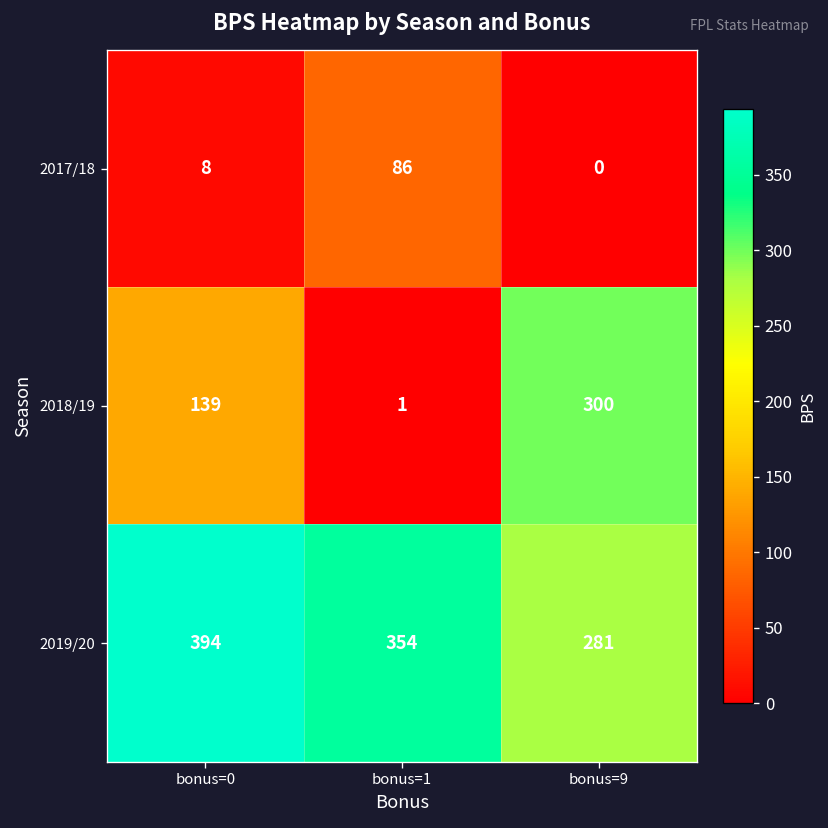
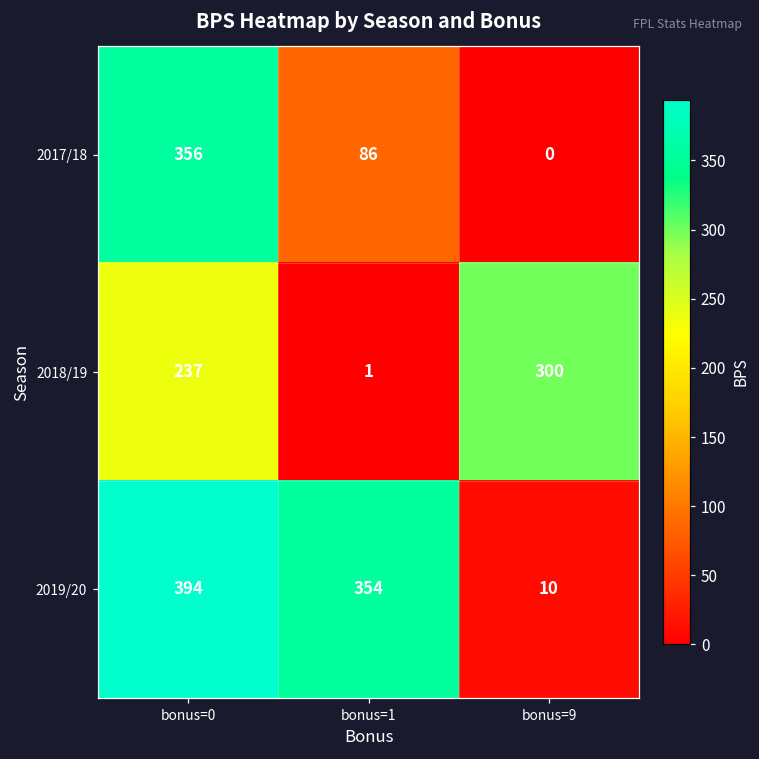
  {
    "2017/18": {
-     "bonus=0": 8,
+     "bonus=0": 356,
      "bonus=1": 86,
      "bonus=9": 0
    },
    "2018/19": {
-     "bonus=0": 139,
+     "bonus=0": 237,
      "bonus=1": 1,
      "bonus=9": 300
    },
    "2019/20": {
      "bonus=0": 394,
      "bonus=1": 354,
-     "bonus=9": 281
+     "bonus=9": 10
    }
  }
